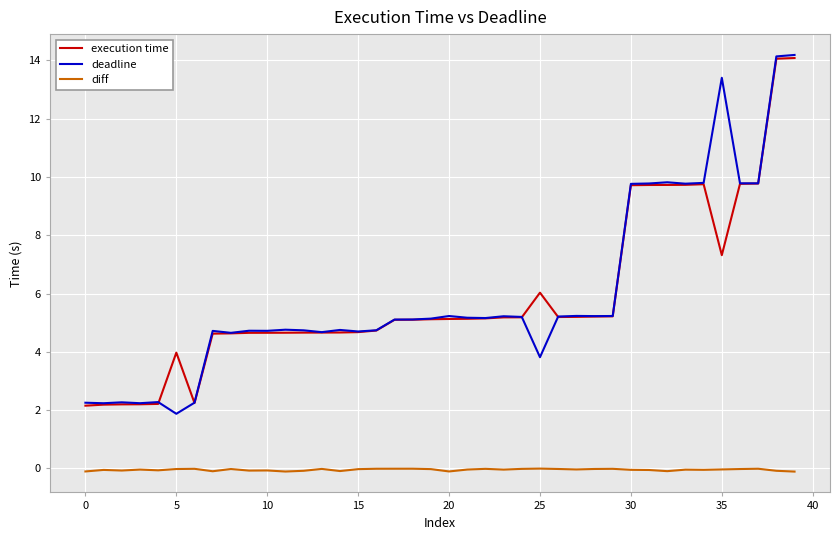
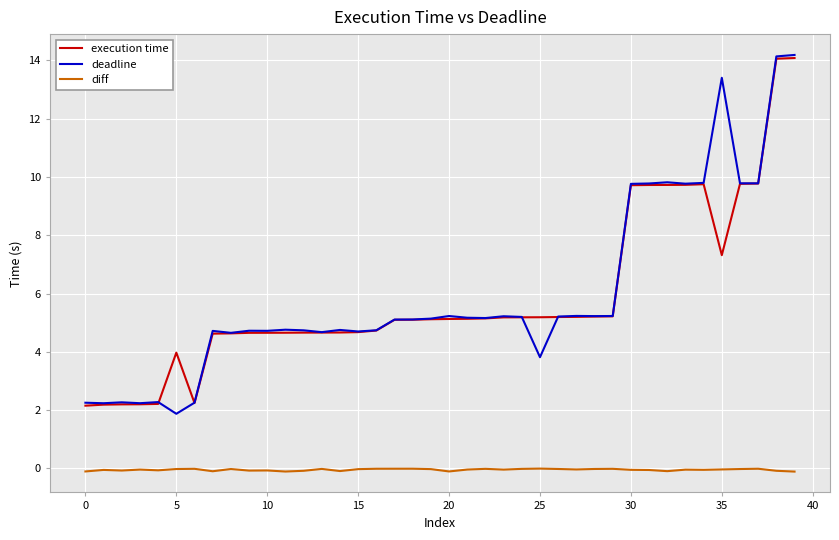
  {
    "execution time": {
      "0": 2.2,
      "5": 4.0,
      "20": 5.1,
-     "25": 6.0,
+     "25": 5.2,
      "35": 7.3
    },
    "deadline": {
      "0": 2.3,
      "5": 1.9,
      "20": 5.2,
      "25": 3.8,
      "35": 13.4
    },
    "diff": {
      "0": -0.1,
      "5": 0.0,
      "10": -0.1,
      "15": 0.0,
      "20": -0.1,
      "25": 0.0,
      "30": 0.0,
      "35": 0.0
    }
  }
